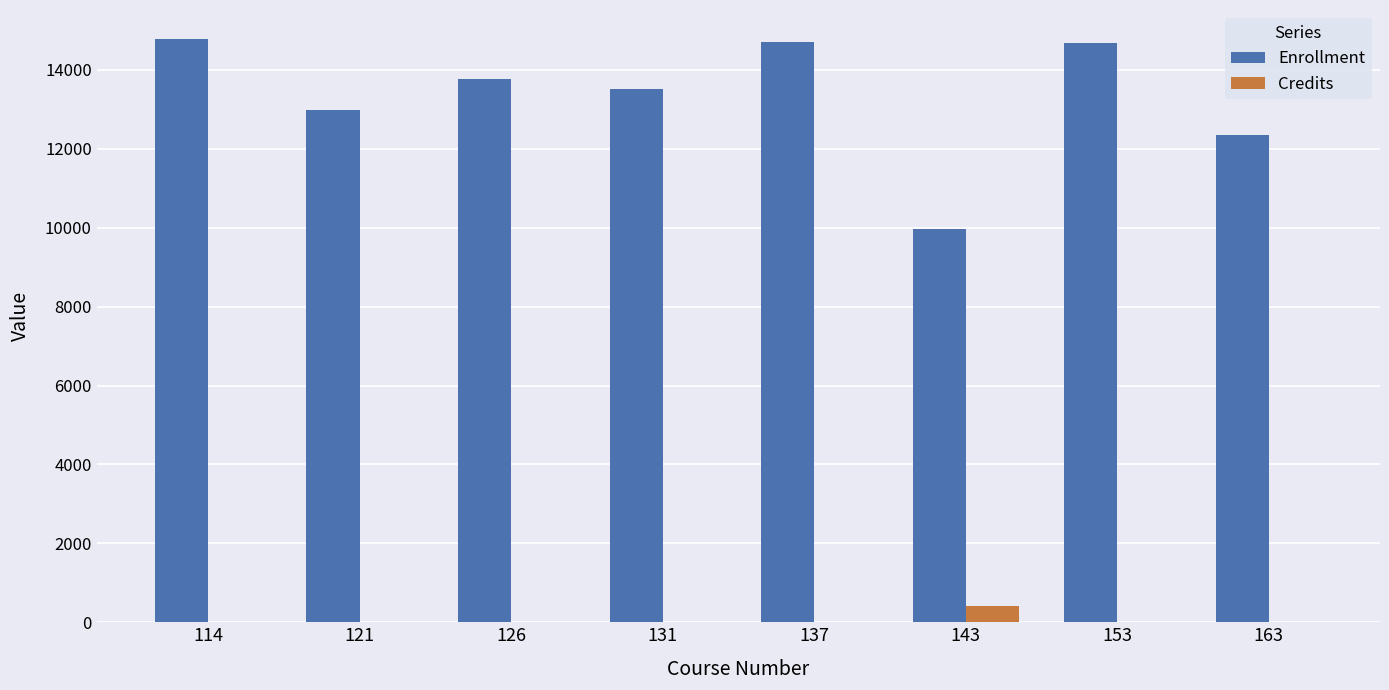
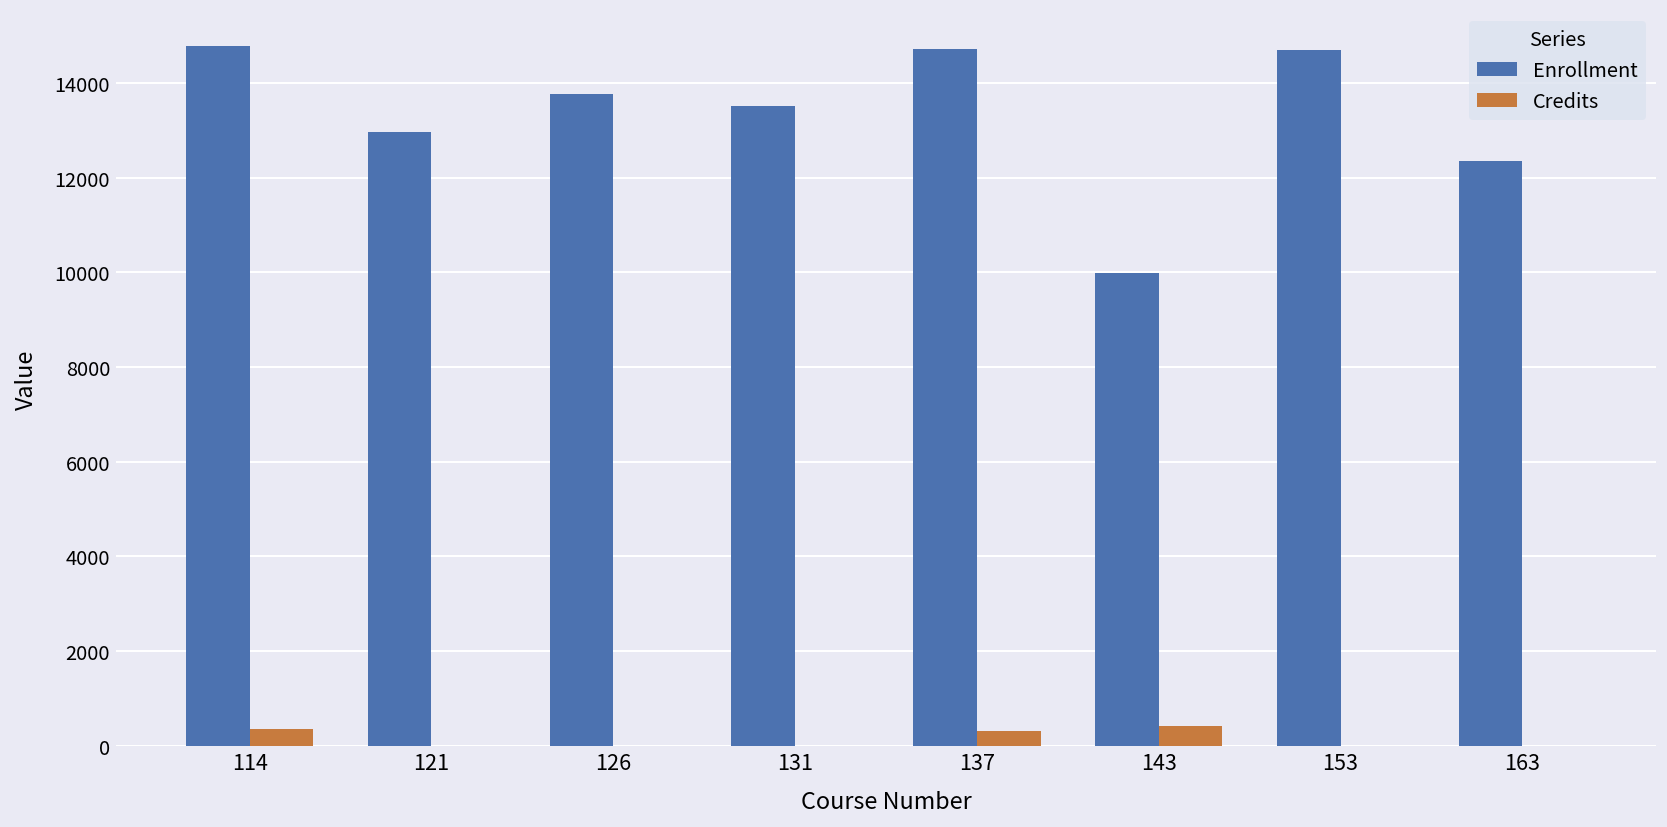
  {
    "Enrollment": {
      "114": 14800,
      "121": 13000,
      "126": 13800,
      "131": 13500,
      "137": 14700,
      "143": 10000,
      "153": 14700,
      "163": 12400
    },
    "Credits": {
-     "114": 0,
-     "137": 0,
+     "114": 300,
+     "137": 300,
      "143": 400
    }
  }
